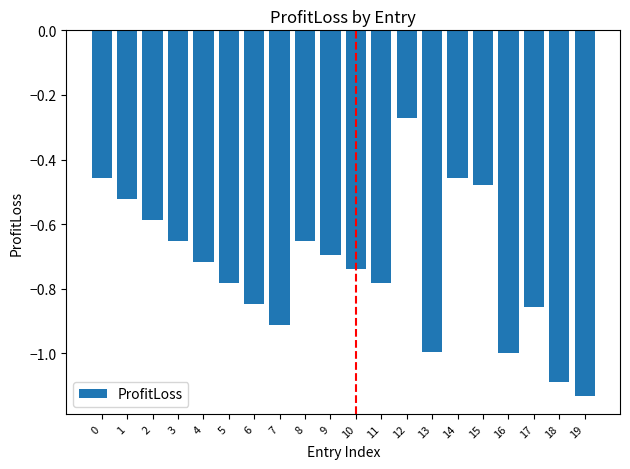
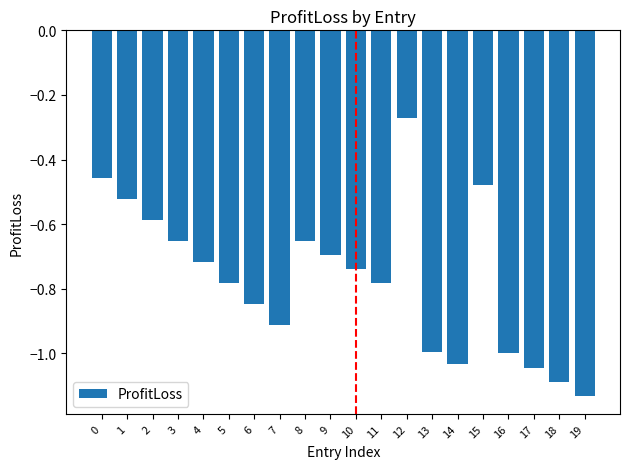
  {
    "0": -0.46,
    "1": -0.52,
    "2": -0.59,
    "3": -0.65,
    "4": -0.72,
    "5": -0.78,
    "6": -0.85,
    "7": -0.91,
    "8": -0.65,
    "9": -0.70,
    "10": -0.74,
    "11": -0.78,
    "12": -0.27,
    "13": -1.00,
-   "14": -0.46,
+   "14": -1.03,
    "15": -0.48,
    "16": -1.00,
-   "17": -0.86,
+   "17": -1.04,
    "18": -1.09,
    "19": -1.13
  }
